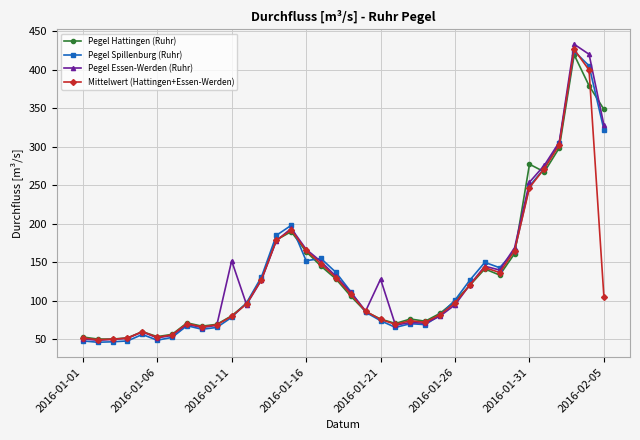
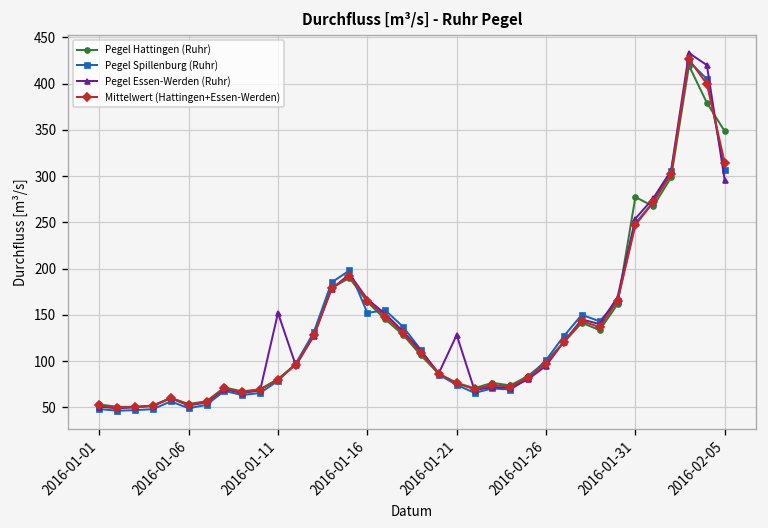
  {
    "Pegel Hattingen (Ruhr)": {
      "2016-01-31": 280,
      "2016-02-05": 350
    },
    "Pegel Spillenburg (Ruhr)": {
      "2016-01-16": 150,
-     "2016-02-05": 320
+     "2016-02-05": 310
    },
    "Pegel Essen-Werden (Ruhr)": {
      "2016-01-11": 150,
      "2016-01-21": 130,
      "2016-01-31": 250,
-     "2016-02-05": 330
+     "2016-02-05": 300
    },
    "Mittelwert (Hattingen+Essen-Werden)": {
-     "2016-02-05": 100
+     "2016-02-05": 310
    }
  }
